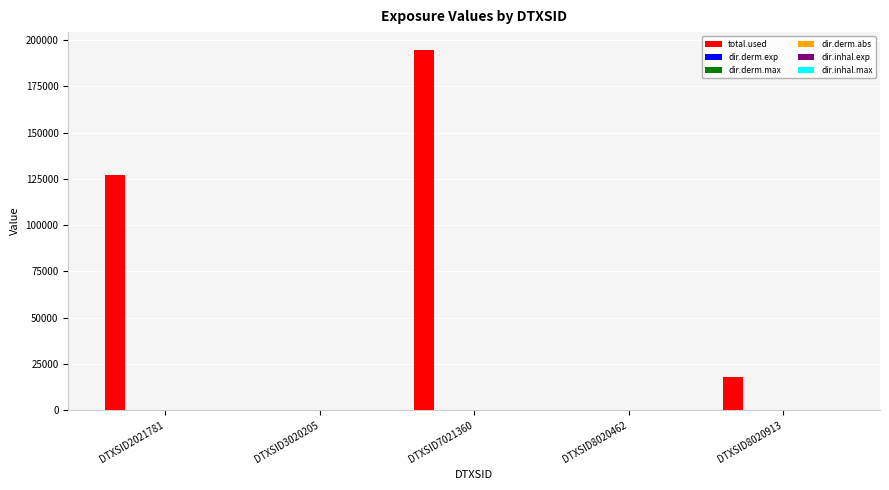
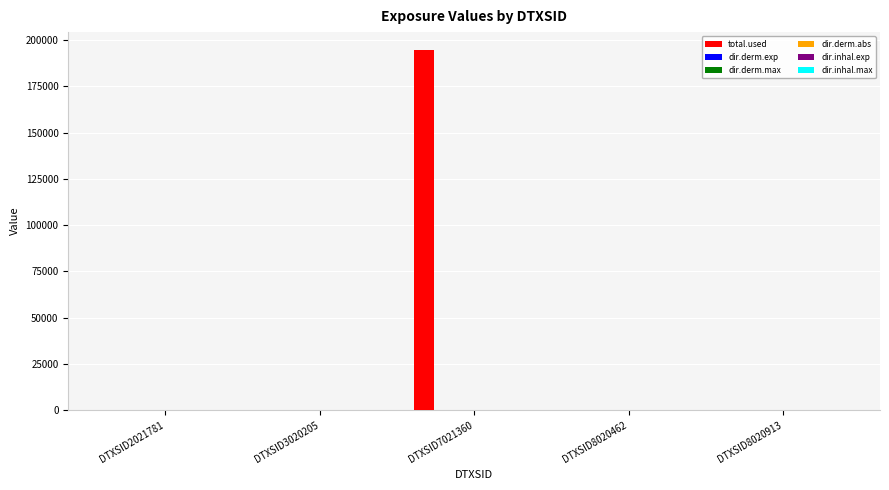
  {
    "total.used": {
-     "DTXSID2021781": 127000,
+     "DTXSID2021781": 0,
      "DTXSID3020205": 0,
      "DTXSID7021360": 195000,
      "DTXSID8020462": 0,
-     "DTXSID8020913": 18000
+     "DTXSID8020913": 0
    },
    "dir.derm.exp": {
      "DTXSID2021781": 0,
      "DTXSID3020205": 0,
      "DTXSID8020462": 0,
      "DTXSID8020913": 0
    },
    "dir.derm.max": {
      "DTXSID2021781": 0,
      "DTXSID3020205": 0,
      "DTXSID8020462": 0,
      "DTXSID8020913": 0
    },
    "dir.derm.abs": {
      "DTXSID2021781": 0,
      "DTXSID3020205": 0,
      "DTXSID8020462": 0,
      "DTXSID8020913": 0
    },
    "dir.inhal.exp": {
      "DTXSID2021781": 0,
      "DTXSID3020205": 0,
      "DTXSID8020462": 0,
      "DTXSID8020913": 0
    },
    "dir.inhal.max": {
      "DTXSID2021781": 0,
      "DTXSID3020205": 0,
      "DTXSID8020462": 0,
      "DTXSID8020913": 0
    }
  }
